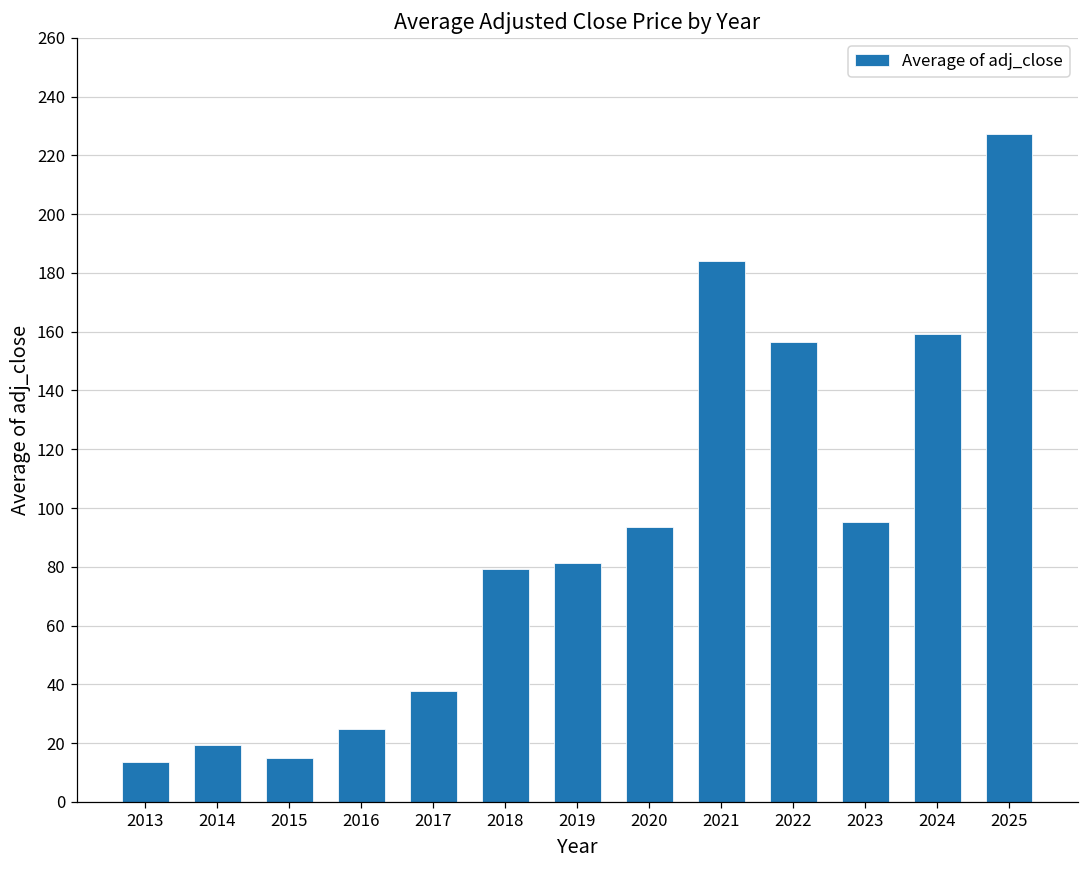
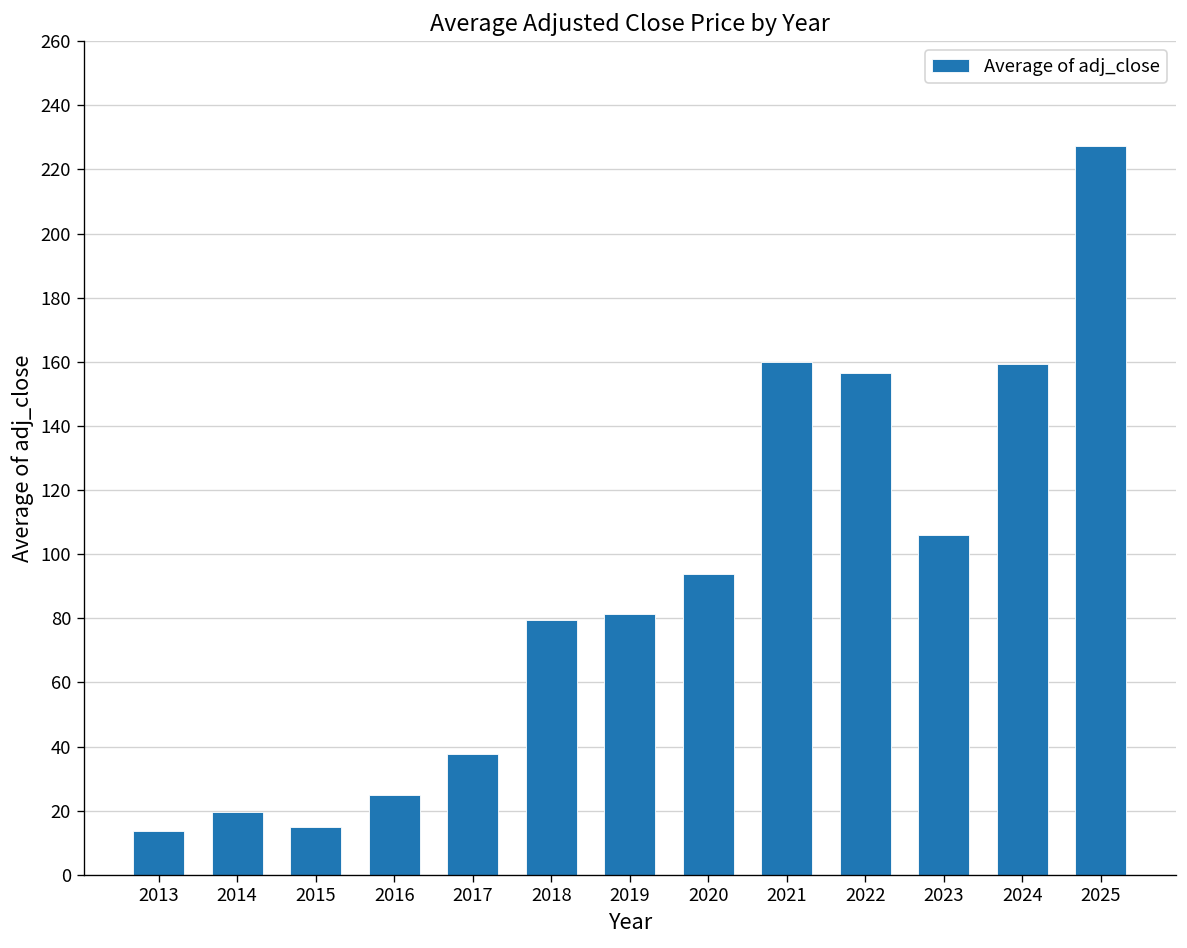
  {
    "2013": 14,
    "2014": 20,
    "2015": 15,
    "2016": 25,
    "2017": 38,
    "2018": 79,
    "2019": 81,
    "2020": 94,
-   "2021": 184,
+   "2021": 160,
    "2022": 157,
-   "2023": 95,
+   "2023": 106,
    "2024": 159,
    "2025": 227
  }
